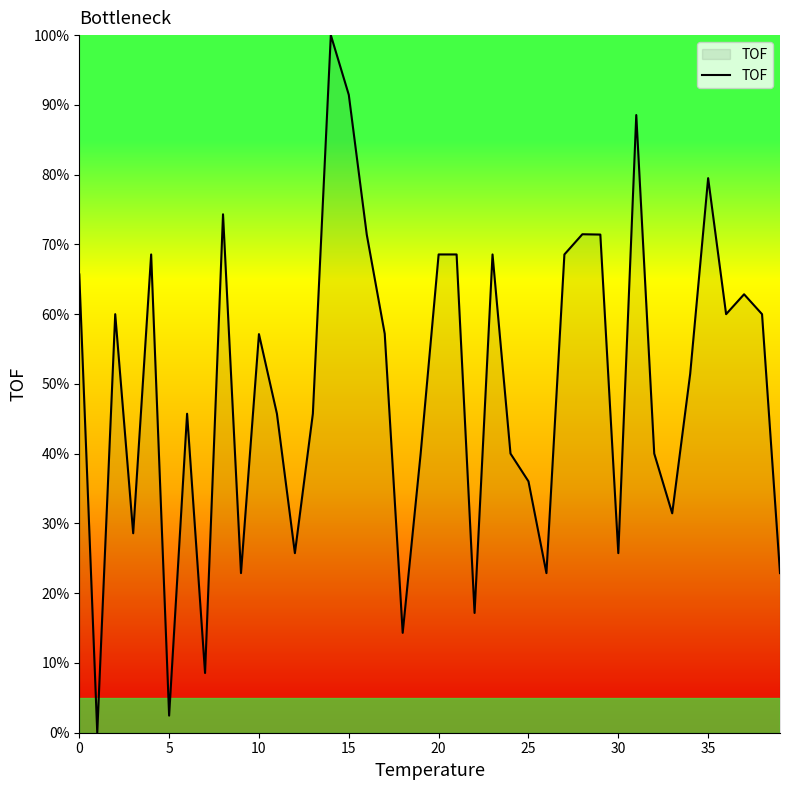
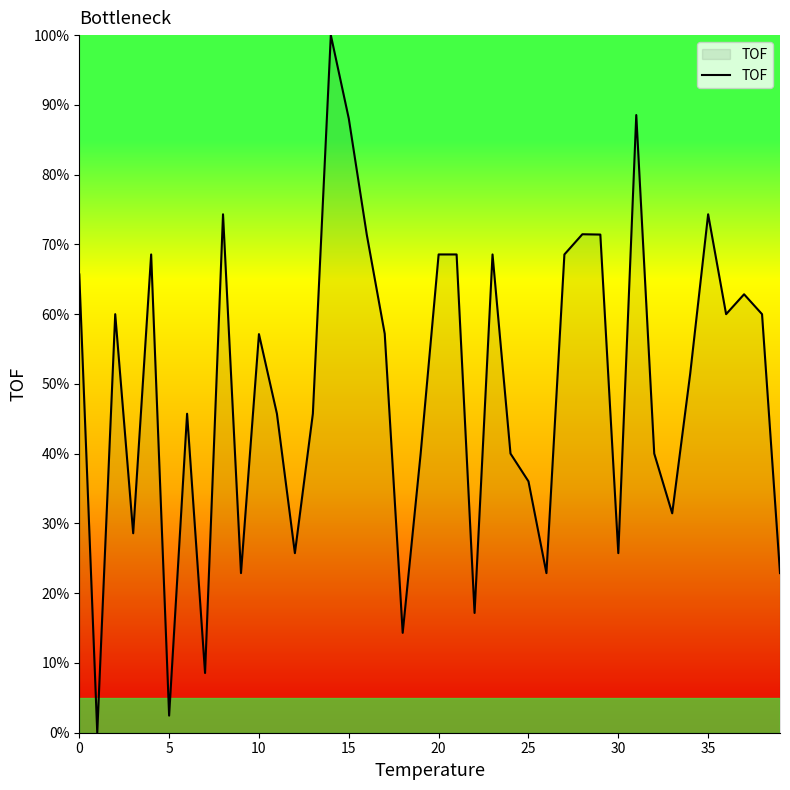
  {
    "0": "66%",
    "10": "57%",
-   "15": "91%",
+   "15": "88%",
    "20": "69%",
    "25": "36%",
    "30": "26%",
-   "35": "79%"
+   "35": "74%"
  }
